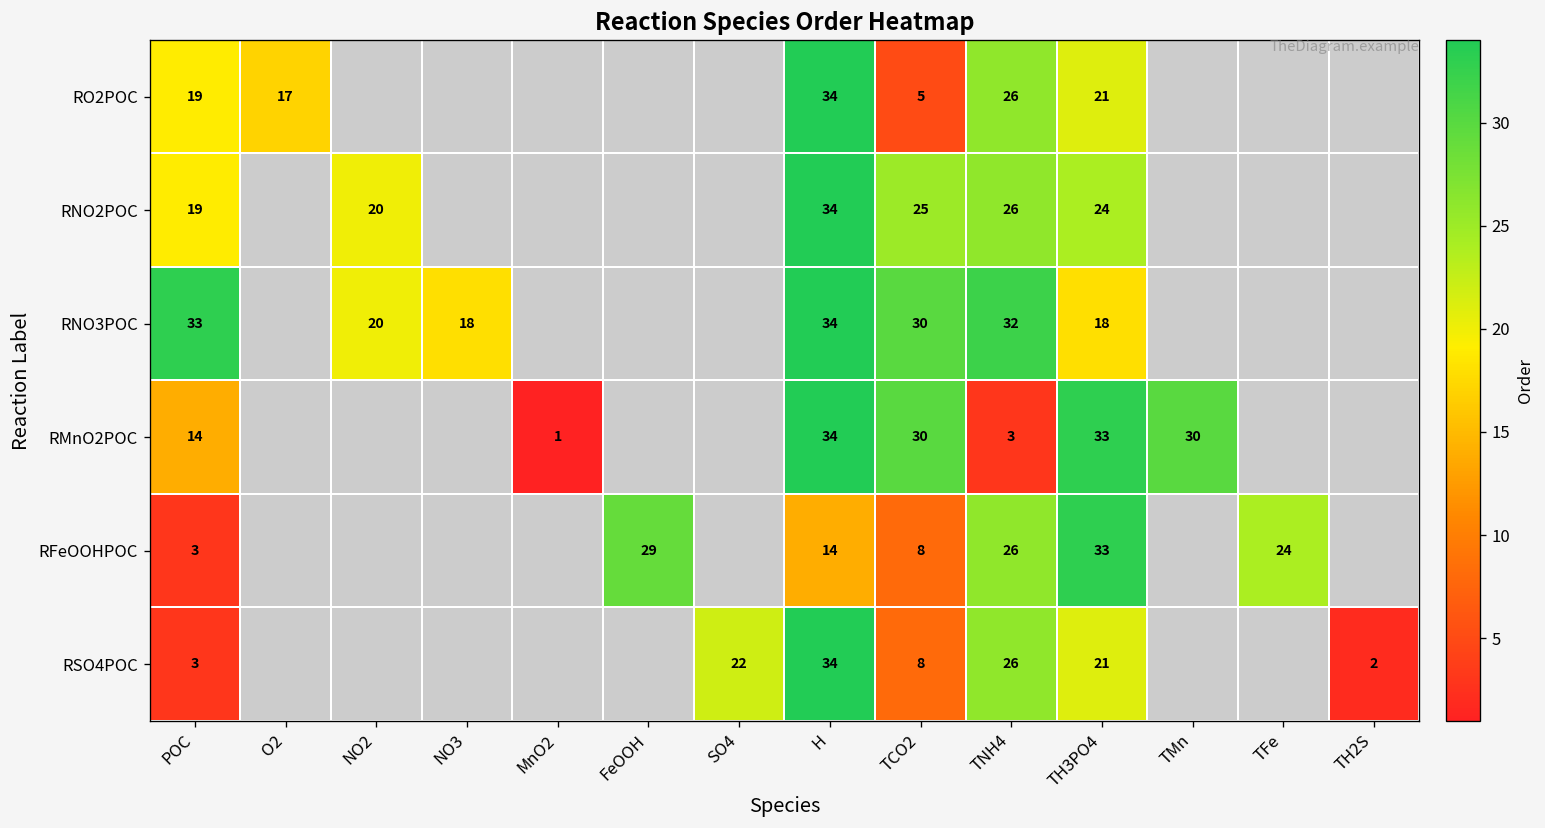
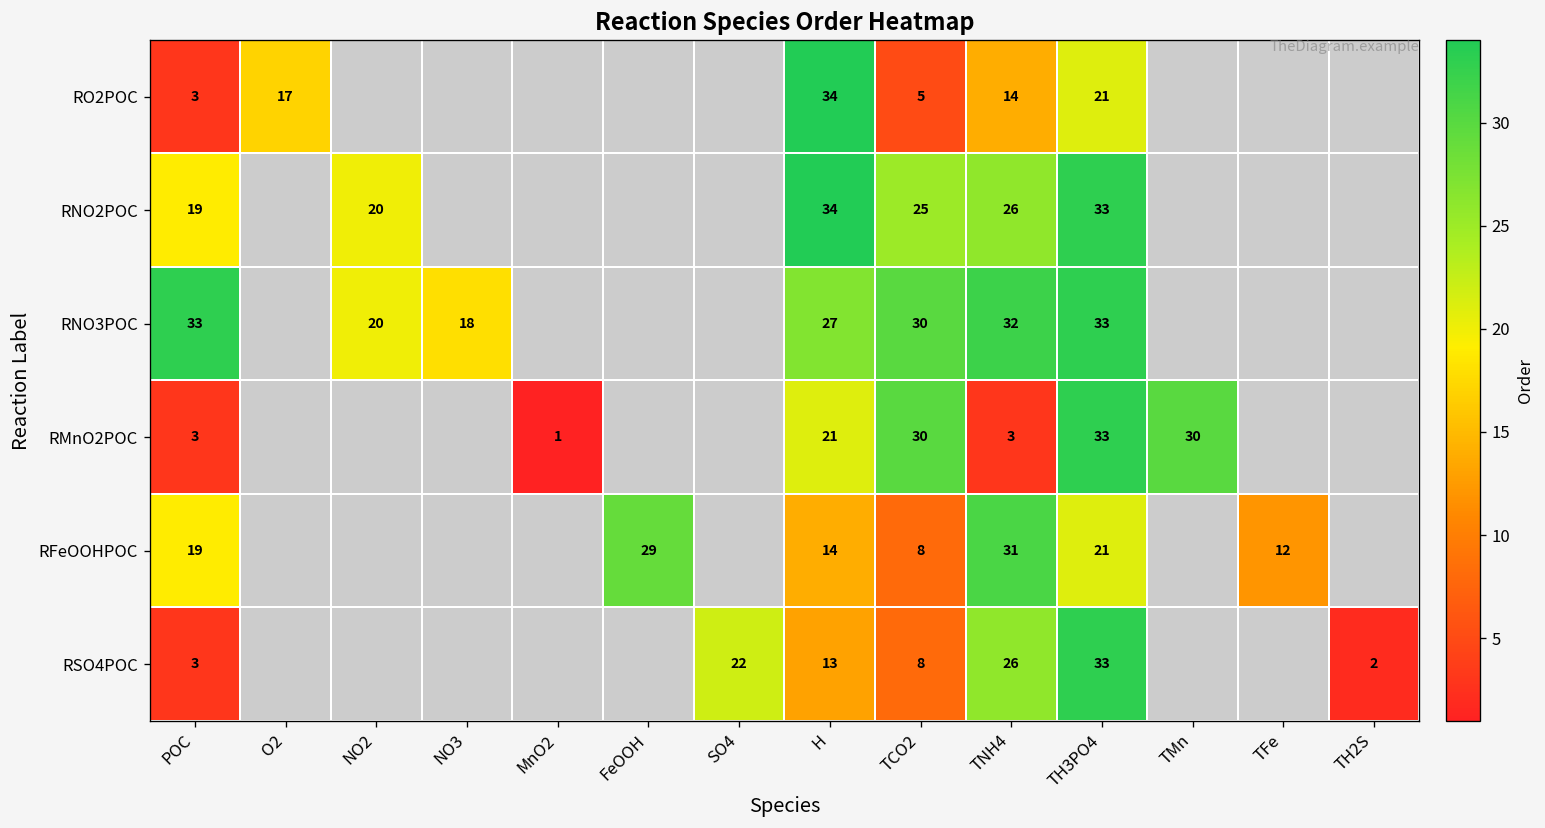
  {
    "RO2POC": {
-     "POC": 19,
+     "POC": 3,
      "O2": 17,
      "H": 34,
      "TCO2": 5,
-     "TNH4": 26,
+     "TNH4": 14,
      "TH3PO4": 21
    },
    "RNO2POC": {
      "POC": 19,
      "NO2": 20,
      "H": 34,
      "TCO2": 25,
      "TNH4": 26,
-     "TH3PO4": 24
+     "TH3PO4": 33
    },
    "RNO3POC": {
      "POC": 33,
      "NO2": 20,
      "NO3": 18,
-     "H": 34,
+     "H": 27,
      "TCO2": 30,
      "TNH4": 32,
-     "TH3PO4": 18
+     "TH3PO4": 33
    },
    "RMnO2POC": {
-     "POC": 14,
+     "POC": 3,
      "MnO2": 1,
-     "H": 34,
+     "H": 21,
      "TCO2": 30,
      "TNH4": 3,
      "TH3PO4": 33,
      "TMn": 30
    },
    "RFeOOHPOC": {
-     "POC": 3,
+     "POC": 19,
      "FeOOH": 29,
      "H": 14,
      "TCO2": 8,
-     "TNH4": 26,
-     "TH3PO4": 33,
-     "TFe": 24
+     "TNH4": 31,
+     "TH3PO4": 21,
+     "TFe": 12
    },
    "RSO4POC": {
      "POC": 3,
      "SO4": 22,
-     "H": 34,
+     "H": 13,
      "TCO2": 8,
      "TNH4": 26,
-     "TH3PO4": 21,
+     "TH3PO4": 33,
      "TH2S": 2
    }
  }
